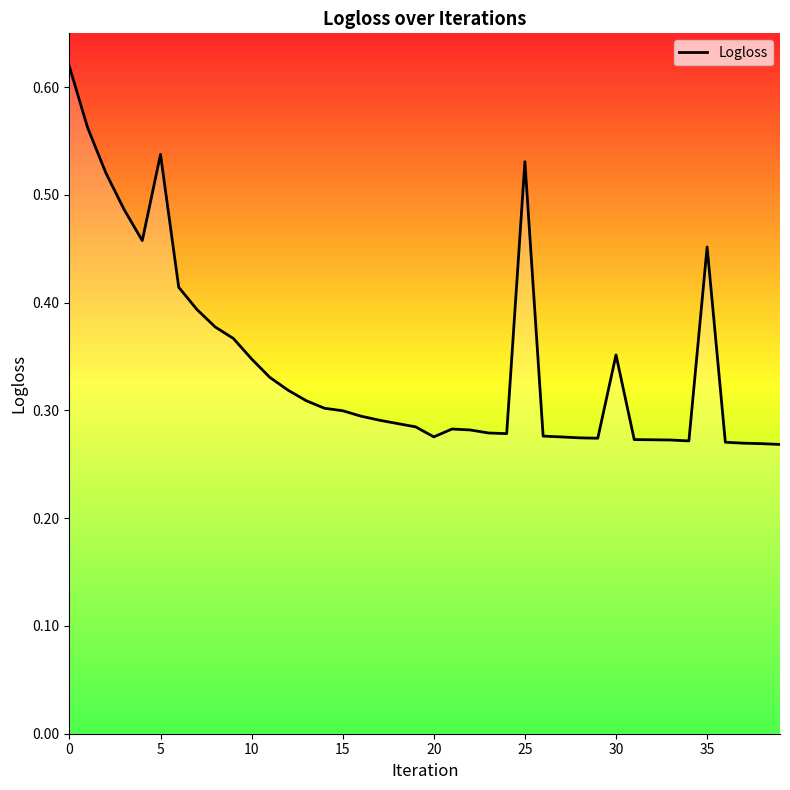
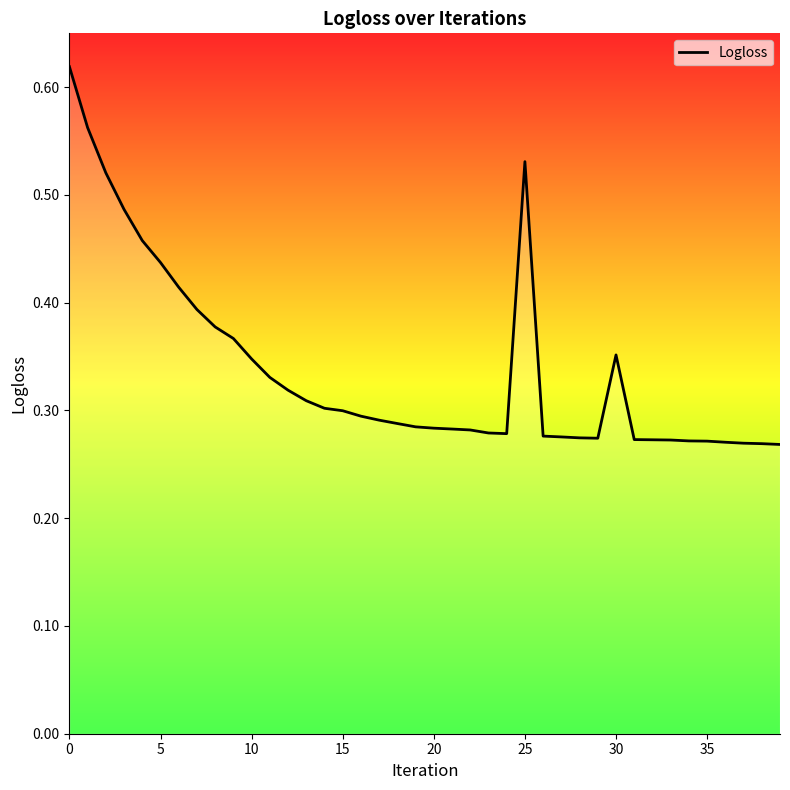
  {
    "0": 0.619,
-   "5": 0.538,
+   "5": 0.437,
    "10": 0.348,
    "15": 0.300,
-   "20": 0.275,
+   "20": 0.284,
    "25": 0.531,
    "30": 0.352,
-   "35": 0.452
+   "35": 0.272
  }
